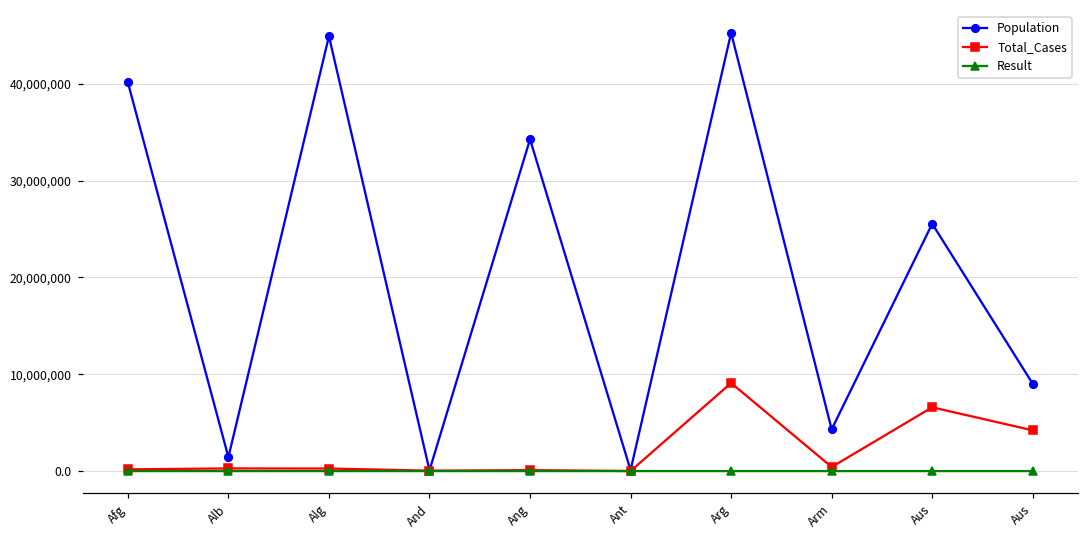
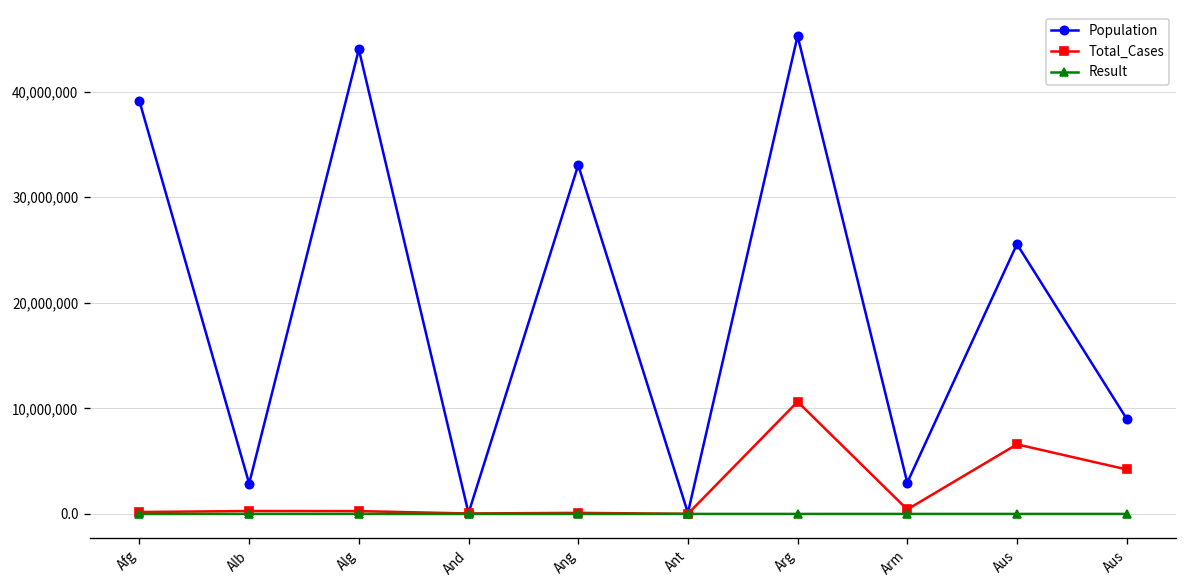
  {
    "Population": {
-     "Afg": "40,000,000",
-     "Alb": "1,000,000",
-     "Alg": "45,000,000",
-     "Ang": "34,000,000",
+     "Afg": "39,000,000",
+     "Alb": "3,000,000",
+     "Alg": "44,000,000",
+     "Ang": "33,000,000",
      "Arg": "45,000,000",
-     "Arm": "4,000,000"
+     "Arm": "3,000,000"
    },
    "Total_Cases": {
-     "Arg": "9,000,000",
+     "Arg": "11,000,000",
      "Arm": "0"
    },
    "Result": {
      "Arg": "0",
      "Arm": "0"
    }
  }
